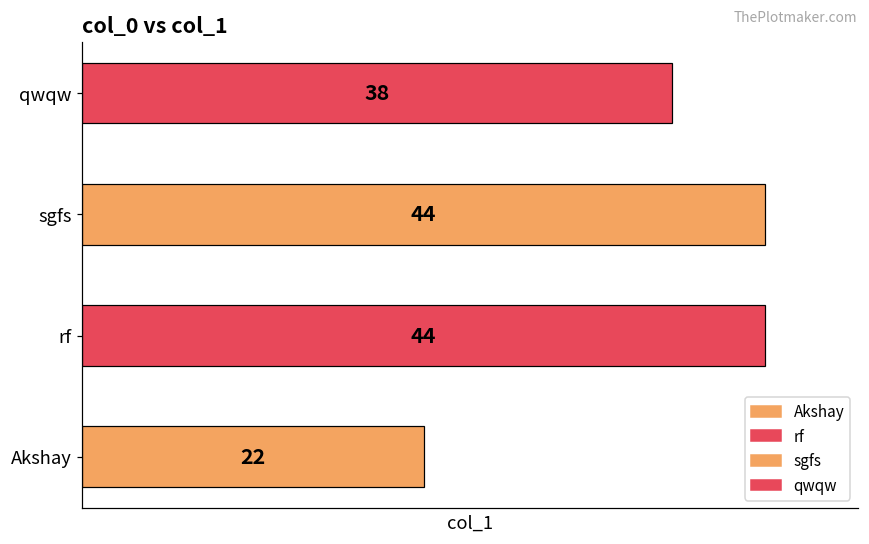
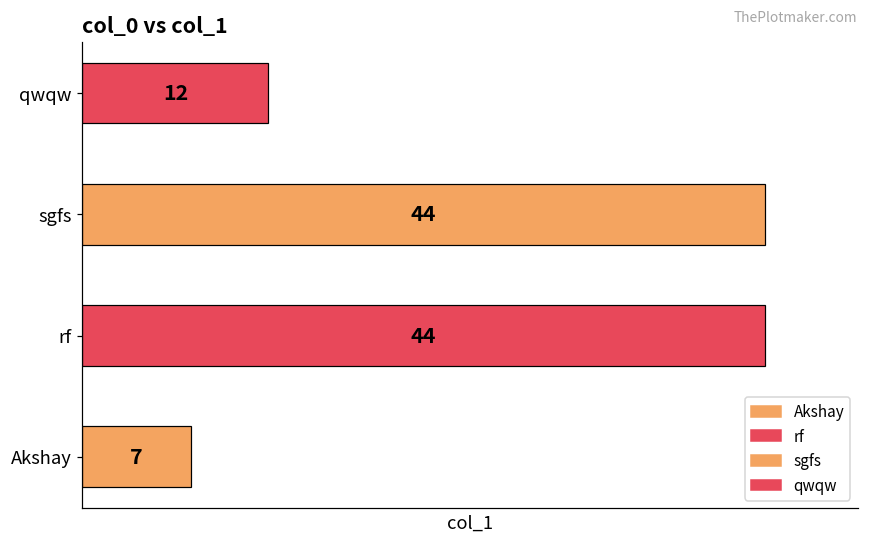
  {
-   "qwqw": 38,
+   "qwqw": 12,
    "sgfs": 44,
    "rf": 44,
-   "Akshay": 22
+   "Akshay": 7
  }
